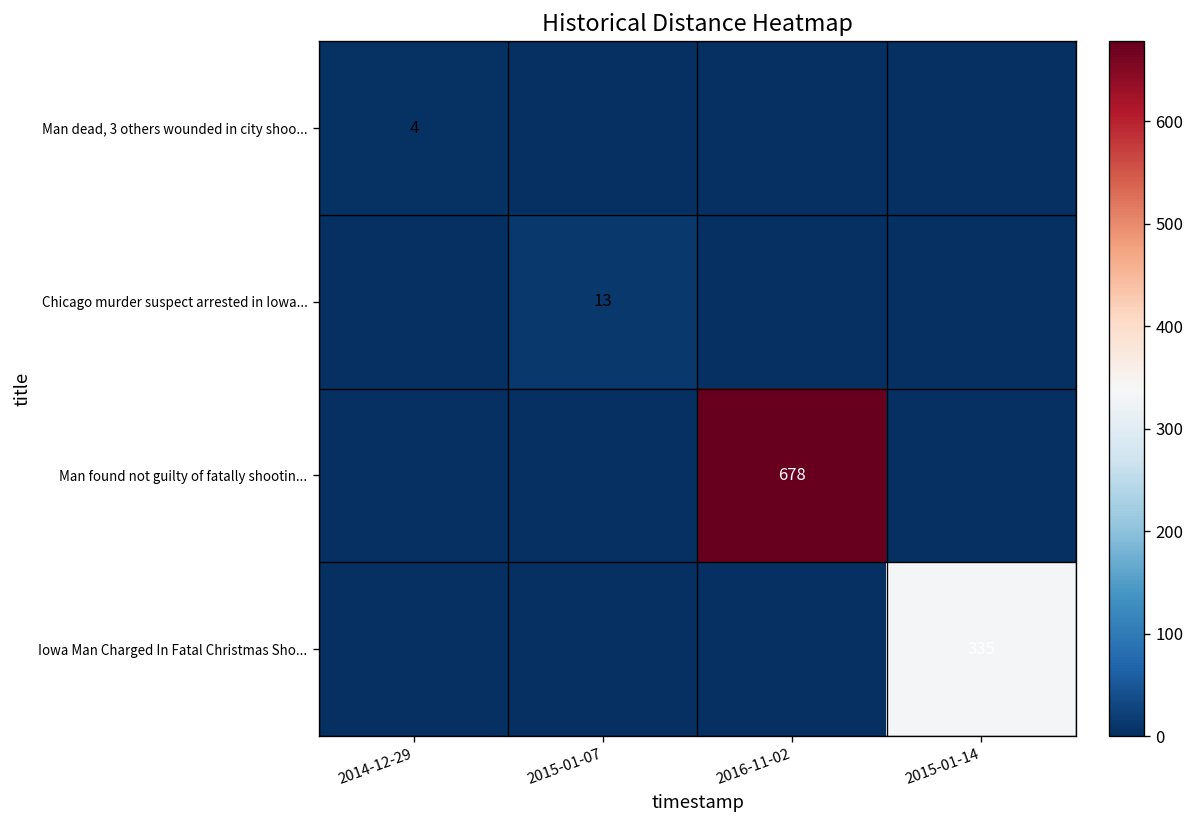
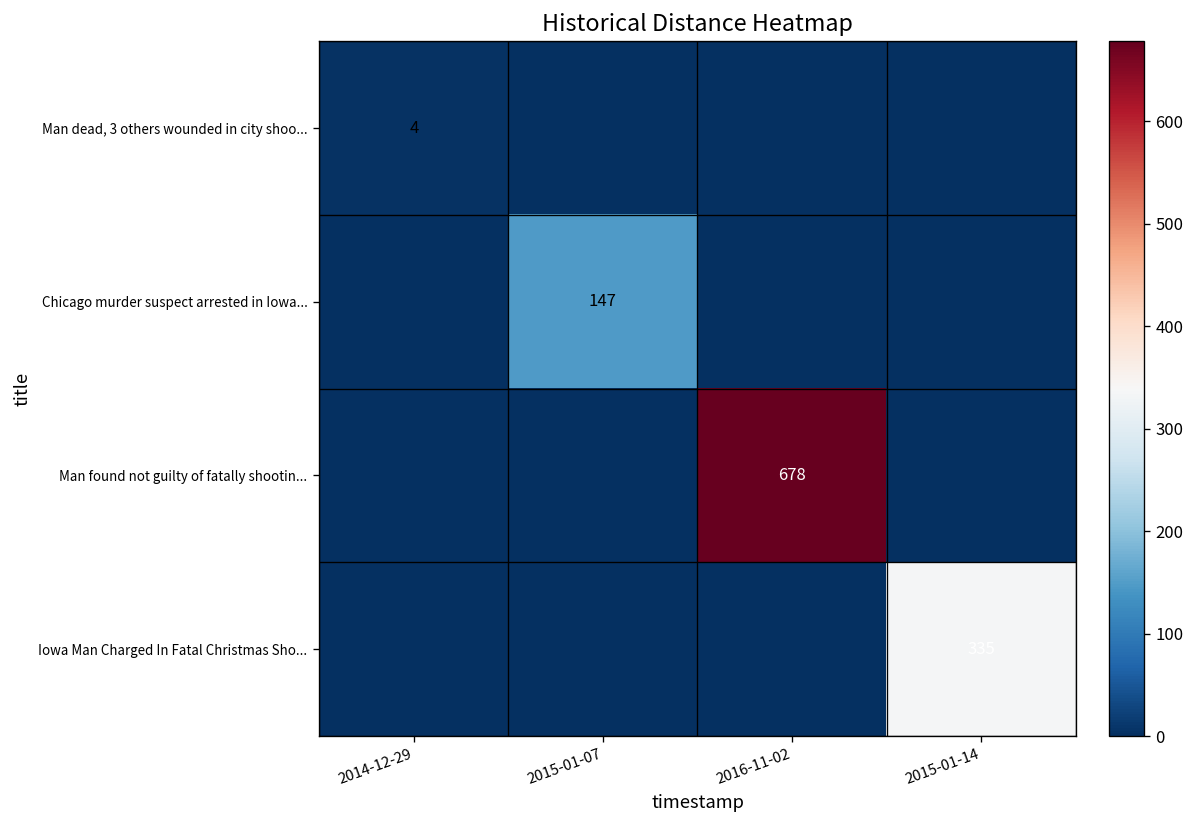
  {
    "Man dead, 3 others wounded in city shoo...": {
      "2014-12-29": 4
    },
    "Chicago murder suspect arrested in Iowa...": {
-     "2015-01-07": 13
+     "2015-01-07": 147
    },
    "Man found not guilty of fatally shootin...": {
      "2016-11-02": 678
    }
  }
